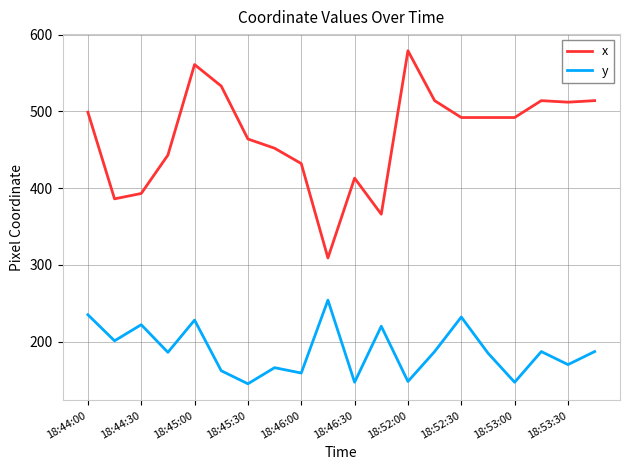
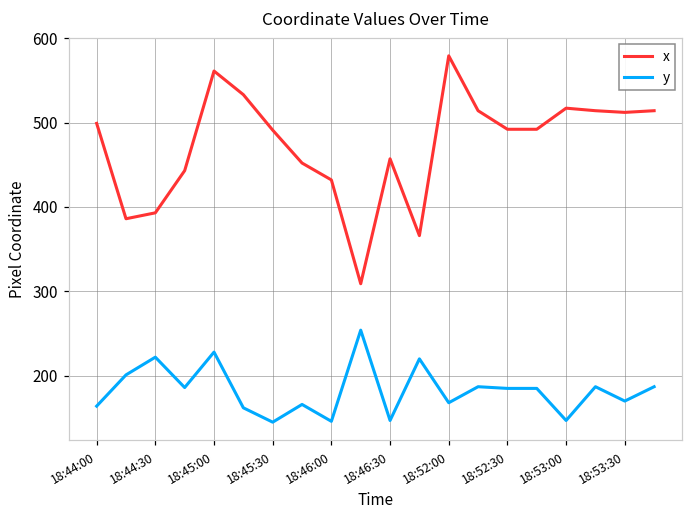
  {
    "x": {
      "18:44:00": 500,
      "18:44:30": 390,
      "18:45:00": 560,
-     "18:45:30": 460,
+     "18:45:30": 490,
      "18:46:00": 430,
-     "18:46:30": 410,
+     "18:46:30": 460,
      "18:52:00": 580,
      "18:52:30": 490,
-     "18:53:00": 490,
+     "18:53:00": 520,
      "18:53:30": 510
    },
    "y": {
-     "18:44:00": 240,
+     "18:44:00": 160,
      "18:44:30": 220,
      "18:45:00": 230,
      "18:45:30": 150,
-     "18:46:00": 160,
+     "18:46:00": 150,
      "18:46:30": 150,
-     "18:52:00": 150,
-     "18:52:30": 230,
+     "18:52:00": 170,
+     "18:52:30": 190,
      "18:53:00": 150,
      "18:53:30": 170
    }
  }
